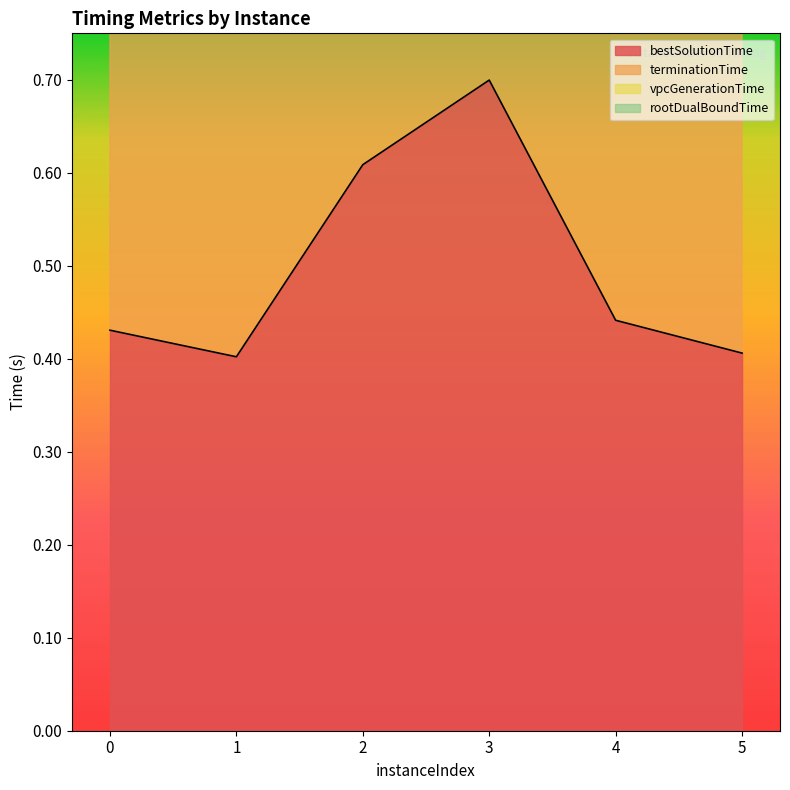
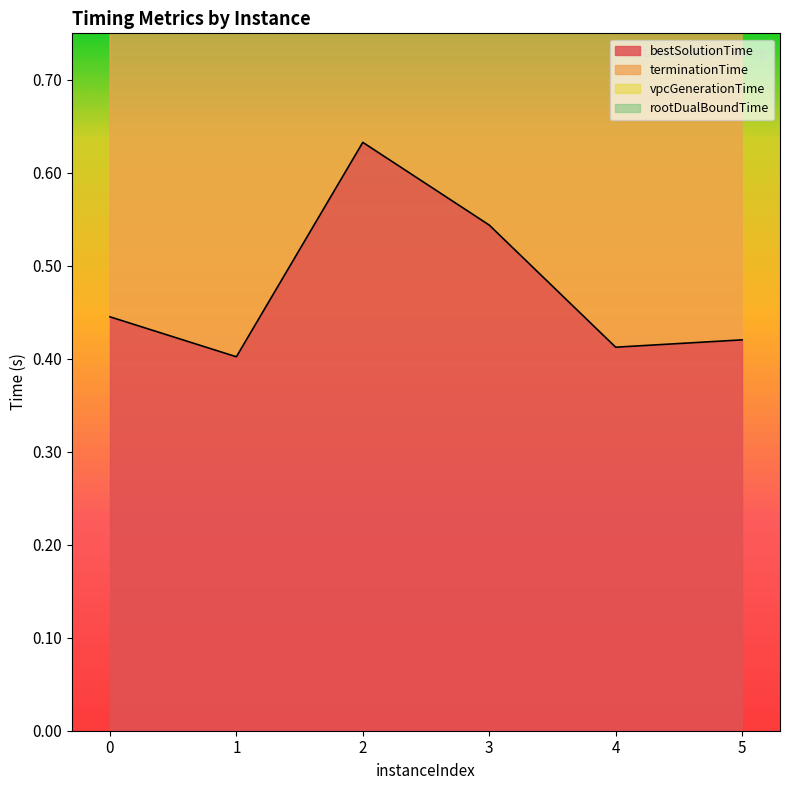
  {
    "bestSolutionTime": {
-     "0": 0.43,
+     "0": 0.45,
      "1": 0.40,
-     "2": 0.61,
-     "3": 0.70,
-     "4": 0.44,
-     "5": 0.41
+     "2": 0.63,
+     "3": 0.54,
+     "4": 0.41,
+     "5": 0.42
    }
  }
